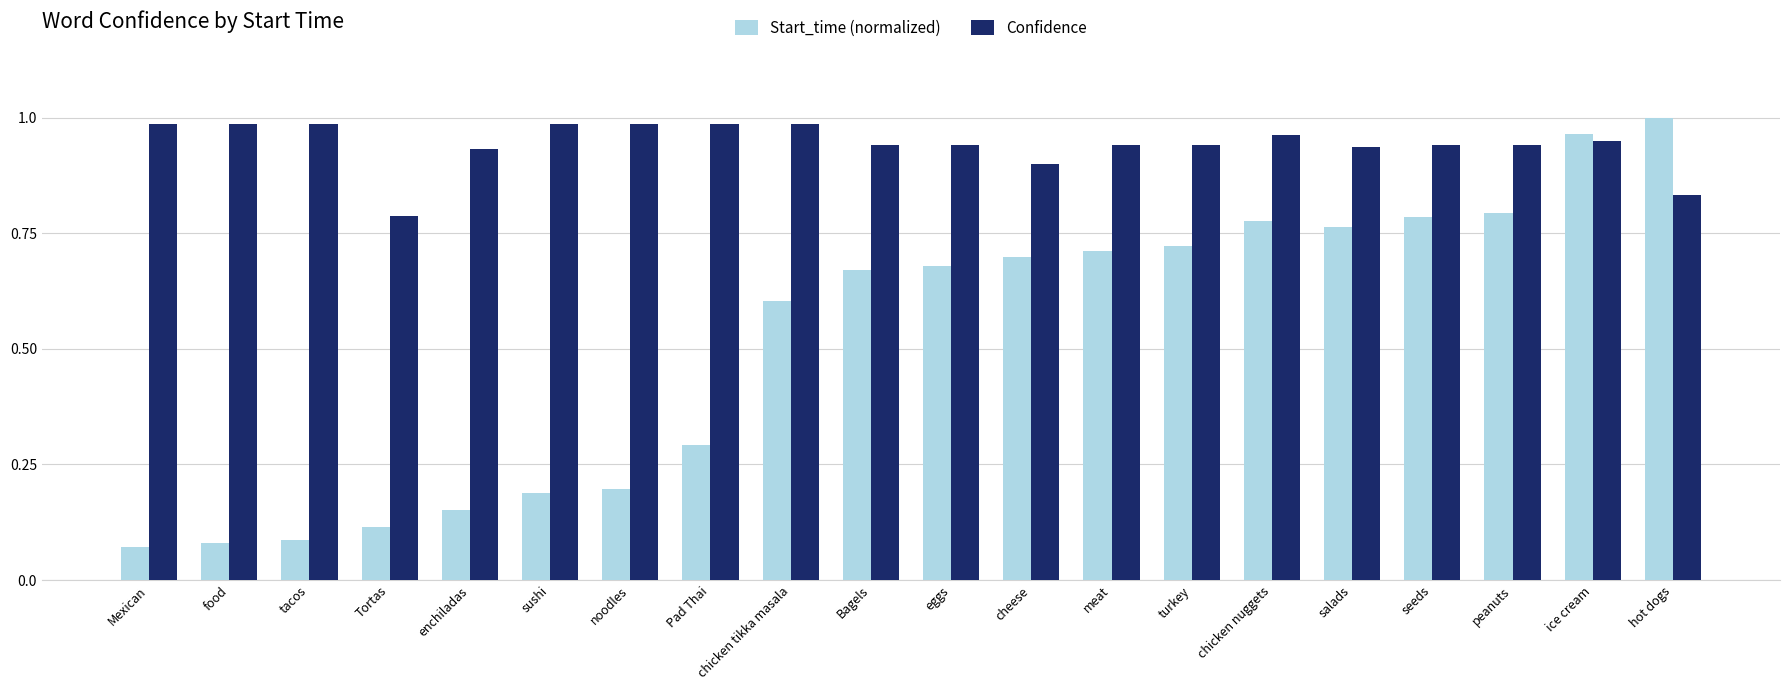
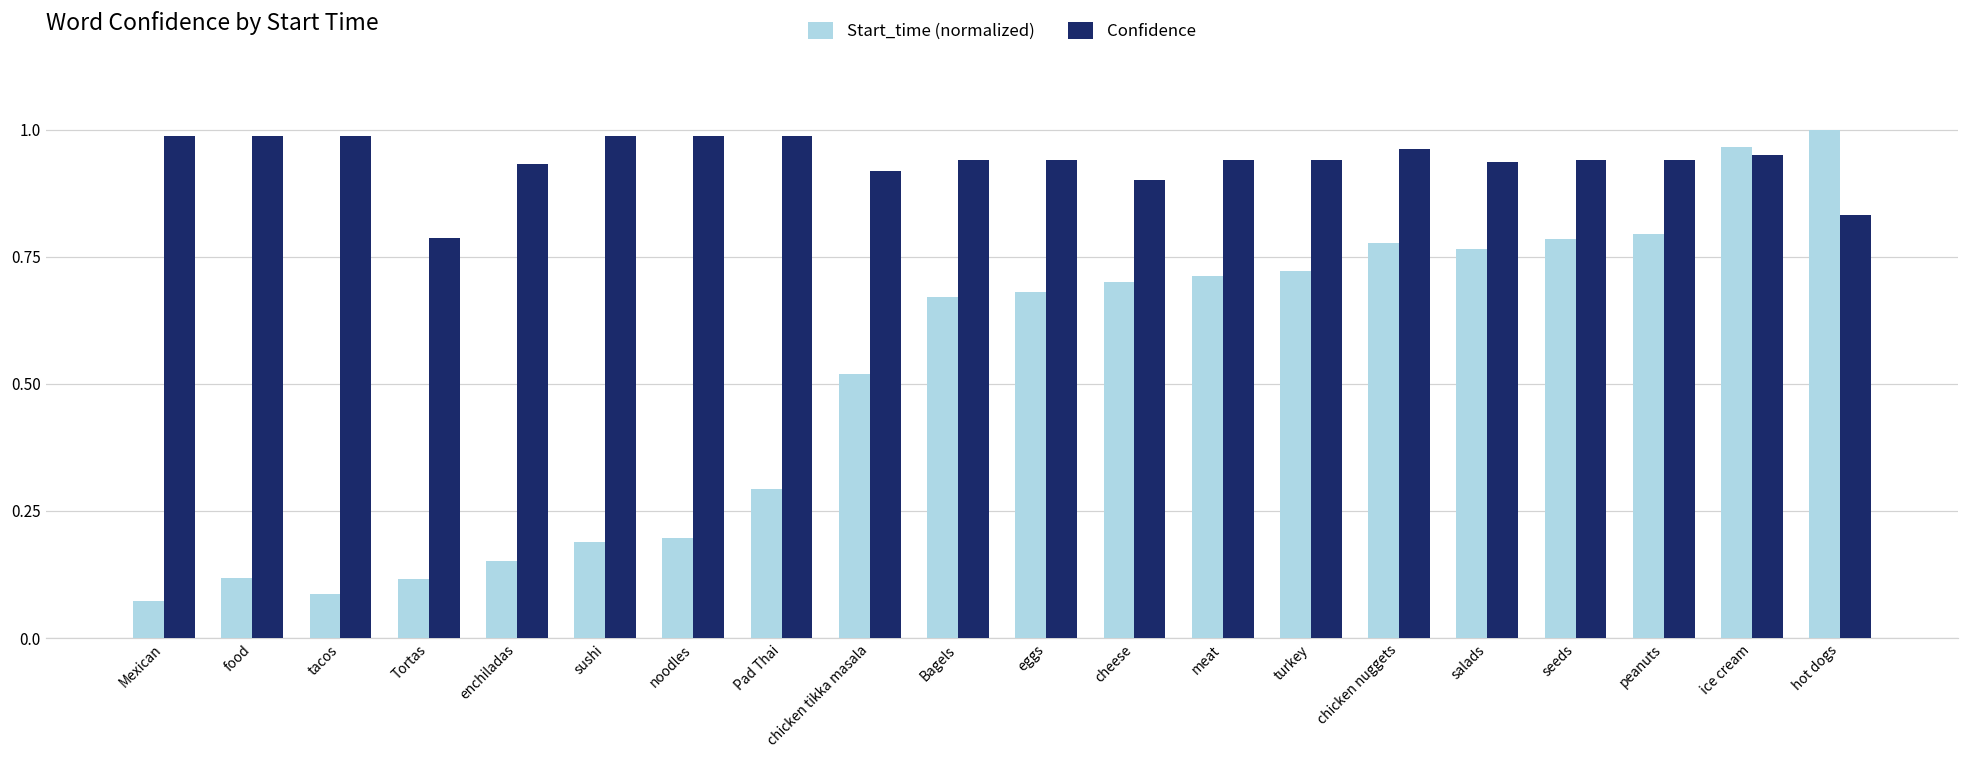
  {
    "Start_time (normalized)": {
      "Mexican": 0.07,
-     "food": 0.08,
+     "food": 0.12,
      "tacos": 0.09,
      "Tortas": 0.12,
      "enchiladas": 0.15,
      "sushi": 0.19,
      "noodles": 0.20,
      "Pad Thai": 0.29,
-     "chicken tikka masala": 0.60,
+     "chicken tikka masala": 0.52,
      "Bagels": 0.67,
      "eggs": 0.68,
      "cheese": 0.70,
      "meat": 0.71,
      "turkey": 0.72,
      "chicken nuggets": 0.78,
      "salads": 0.76,
      "seeds": 0.78,
      "peanuts": 0.79,
      "ice cream": 0.97,
      "hot dogs": 1.00
    },
    "Confidence": {
      "Mexican": 0.99,
      "food": 0.99,
      "tacos": 0.99,
      "Tortas": 0.79,
      "enchiladas": 0.93,
      "sushi": 0.99,
      "noodles": 0.99,
      "Pad Thai": 0.99,
-     "chicken tikka masala": 0.99,
+     "chicken tikka masala": 0.92,
      "Bagels": 0.94,
      "eggs": 0.94,
      "cheese": 0.90,
      "meat": 0.94,
      "turkey": 0.94,
      "chicken nuggets": 0.96,
      "salads": 0.94,
      "seeds": 0.94,
      "peanuts": 0.94,
      "ice cream": 0.95,
      "hot dogs": 0.83
    }
  }
